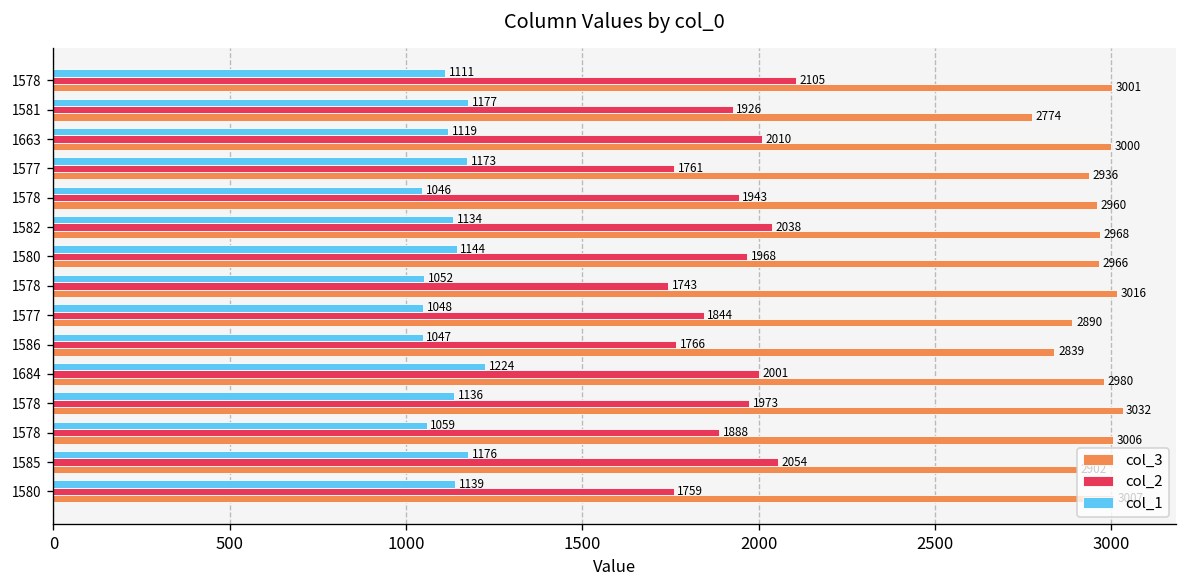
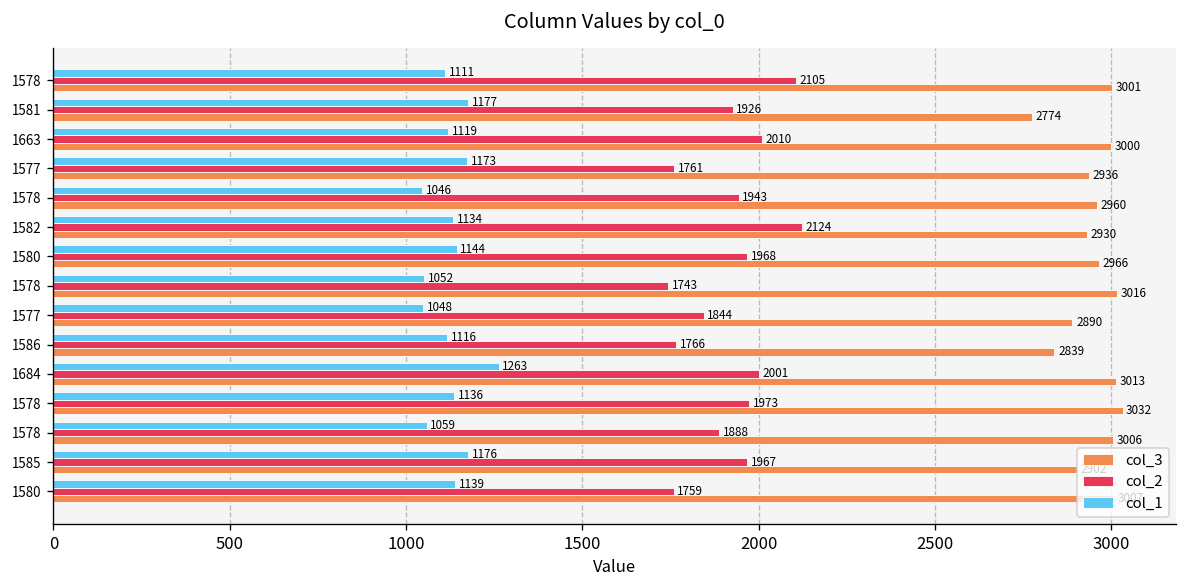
  {
    "col_3": {
      "1581": 2774,
      "1663": 3000,
-     "1582": 2968,
+     "1582": 2930,
      "1586": 2839,
-     "1684": 2980
+     "1684": 3013
    },
    "col_2": {
      "1581": 1926,
      "1663": 2010,
-     "1582": 2038,
+     "1582": 2124,
      "1586": 1766,
      "1684": 2001,
-     "1585": 2054
+     "1585": 1967
    },
    "col_1": {
      "1581": 1177,
      "1663": 1119,
      "1582": 1134,
-     "1586": 1047,
-     "1684": 1224,
+     "1586": 1116,
+     "1684": 1263,
      "1585": 1176
    }
  }
